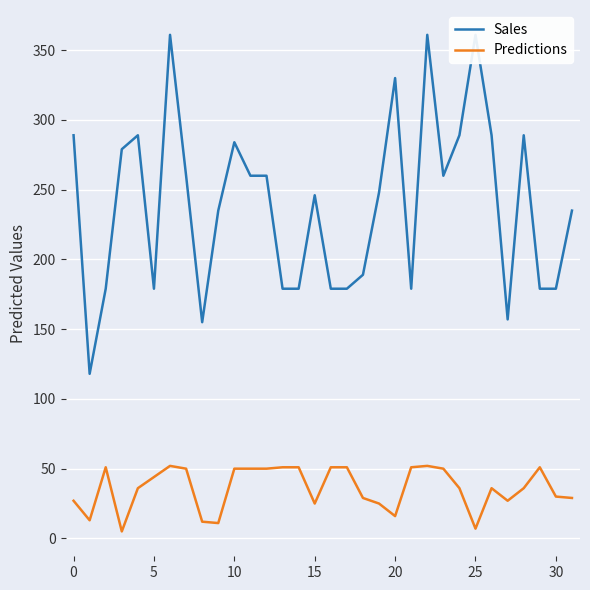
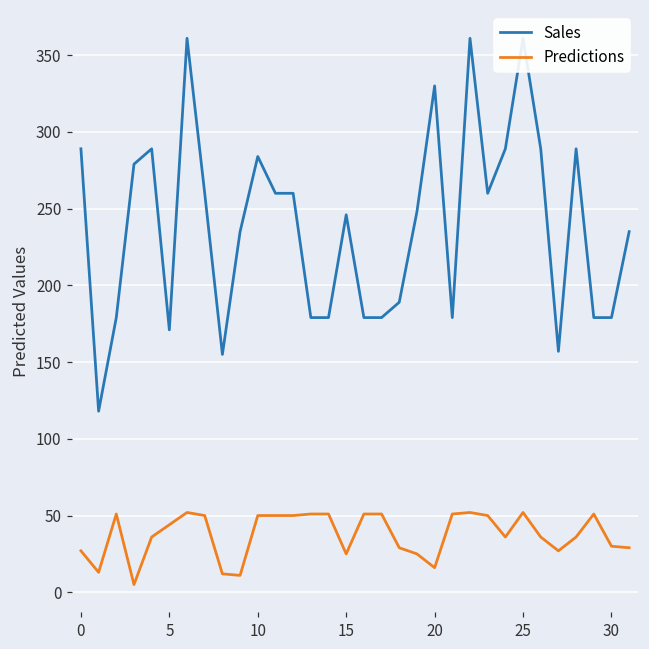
  {
    "Sales": {
      "0": 289,
-     "5": 179,
+     "5": 171,
      "10": 284,
      "15": 246,
      "20": 330,
      "30": 179
    },
    "Predictions": {
      "0": 27,
      "5": 44,
      "10": 50,
      "15": 25,
      "20": 16,
-     "25": 7,
+     "25": 52,
      "30": 30
    }
  }
